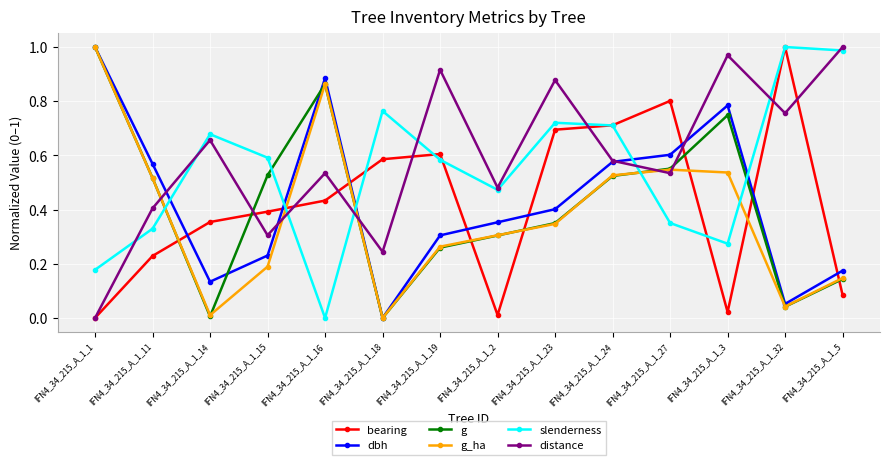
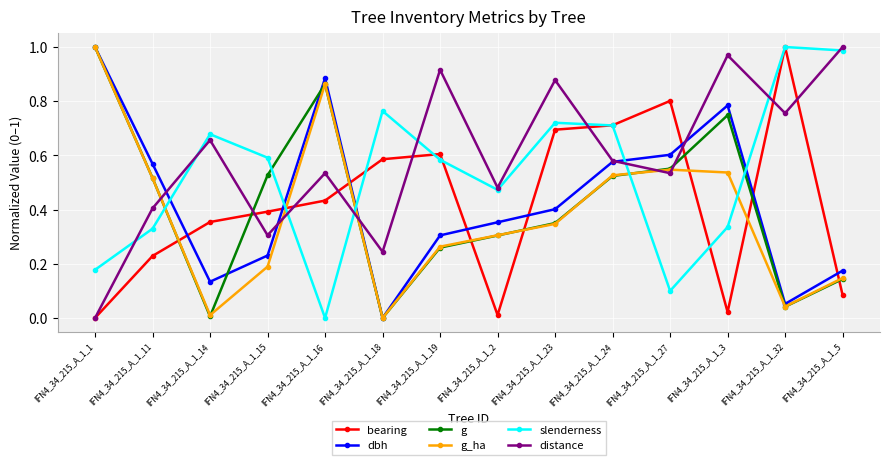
  {
    "bearing": {
      "IFN4_34_215_A_1_11": 0.23,
      "IFN4_34_215_A_1_14": 0.35,
      "IFN4_34_215_A_1_15": 0.39,
      "IFN4_34_215_A_1_16": 0.43,
      "IFN4_34_215_A_1_18": 0.59,
      "IFN4_34_215_A_1_19": 0.60,
      "IFN4_34_215_A_1_2": 0.01,
      "IFN4_34_215_A_1_23": 0.69,
      "IFN4_34_215_A_1_27": 0.80,
      "IFN4_34_215_A_1_3": 0.02,
      "IFN4_34_215_A_1_5": 0.08
    },
    "dbh": {
      "IFN4_34_215_A_1_11": 0.57,
      "IFN4_34_215_A_1_14": 0.13,
      "IFN4_34_215_A_1_15": 0.23,
      "IFN4_34_215_A_1_16": 0.88,
      "IFN4_34_215_A_1_19": 0.30,
      "IFN4_34_215_A_1_2": 0.35,
      "IFN4_34_215_A_1_23": 0.40,
      "IFN4_34_215_A_1_27": 0.60,
      "IFN4_34_215_A_1_3": 0.78,
      "IFN4_34_215_A_1_32": 0.05,
      "IFN4_34_215_A_1_5": 0.17
    },
    "g": {
      "IFN4_34_215_A_1_15": 0.53,
      "IFN4_34_215_A_1_3": 0.75
    },
    "g_ha": {
      "IFN4_34_215_A_1_15": 0.19,
      "IFN4_34_215_A_1_3": 0.54
    },
    "slenderness": {
      "IFN4_34_215_A_1_1": 0.18,
      "IFN4_34_215_A_1_11": 0.33,
      "IFN4_34_215_A_1_14": 0.68,
      "IFN4_34_215_A_1_15": 0.59,
      "IFN4_34_215_A_1_16": 0.00,
      "IFN4_34_215_A_1_18": 0.76,
      "IFN4_34_215_A_1_19": 0.58,
      "IFN4_34_215_A_1_23": 0.72,
-     "IFN4_34_215_A_1_27": 0.35,
-     "IFN4_34_215_A_1_3": 0.27,
+     "IFN4_34_215_A_1_27": 0.10,
+     "IFN4_34_215_A_1_3": 0.34,
      "IFN4_34_215_A_1_5": 0.99
    },
    "distance": {
      "IFN4_34_215_A_1_11": 0.40,
      "IFN4_34_215_A_1_14": 0.66,
      "IFN4_34_215_A_1_15": 0.31,
      "IFN4_34_215_A_1_16": 0.53,
      "IFN4_34_215_A_1_18": 0.24,
      "IFN4_34_215_A_1_19": 0.92,
      "IFN4_34_215_A_1_23": 0.88,
      "IFN4_34_215_A_1_27": 0.53,
      "IFN4_34_215_A_1_3": 0.97,
      "IFN4_34_215_A_1_32": 0.76,
      "IFN4_34_215_A_1_5": 1.00
    }
  }
